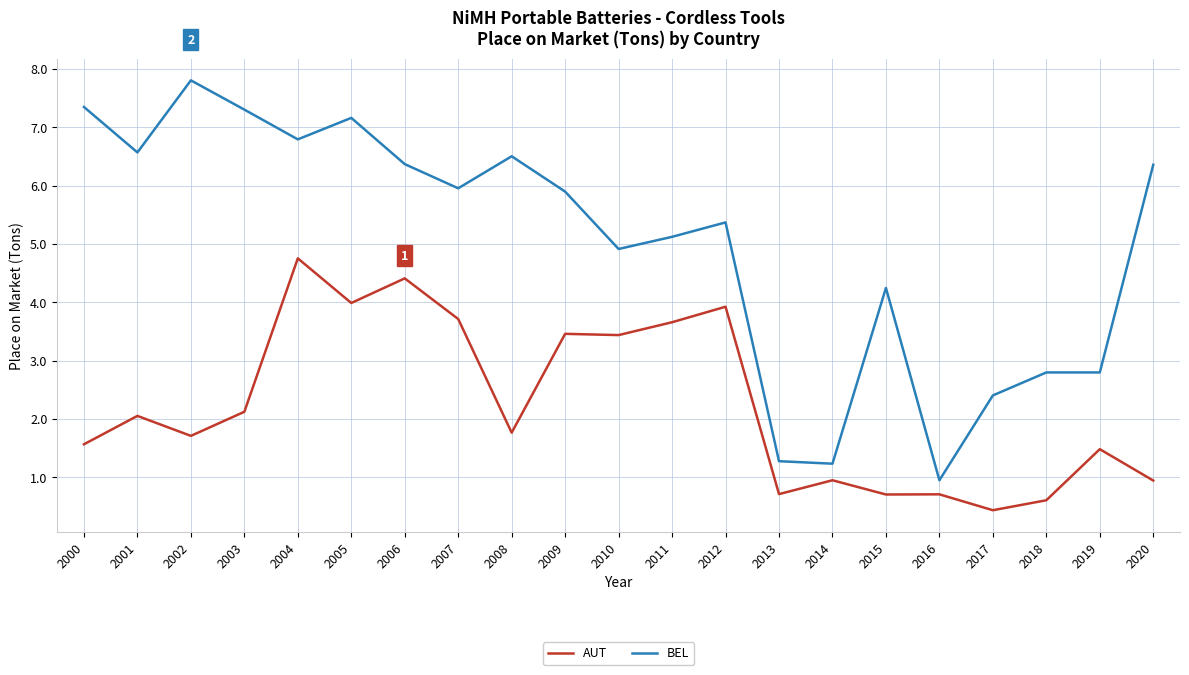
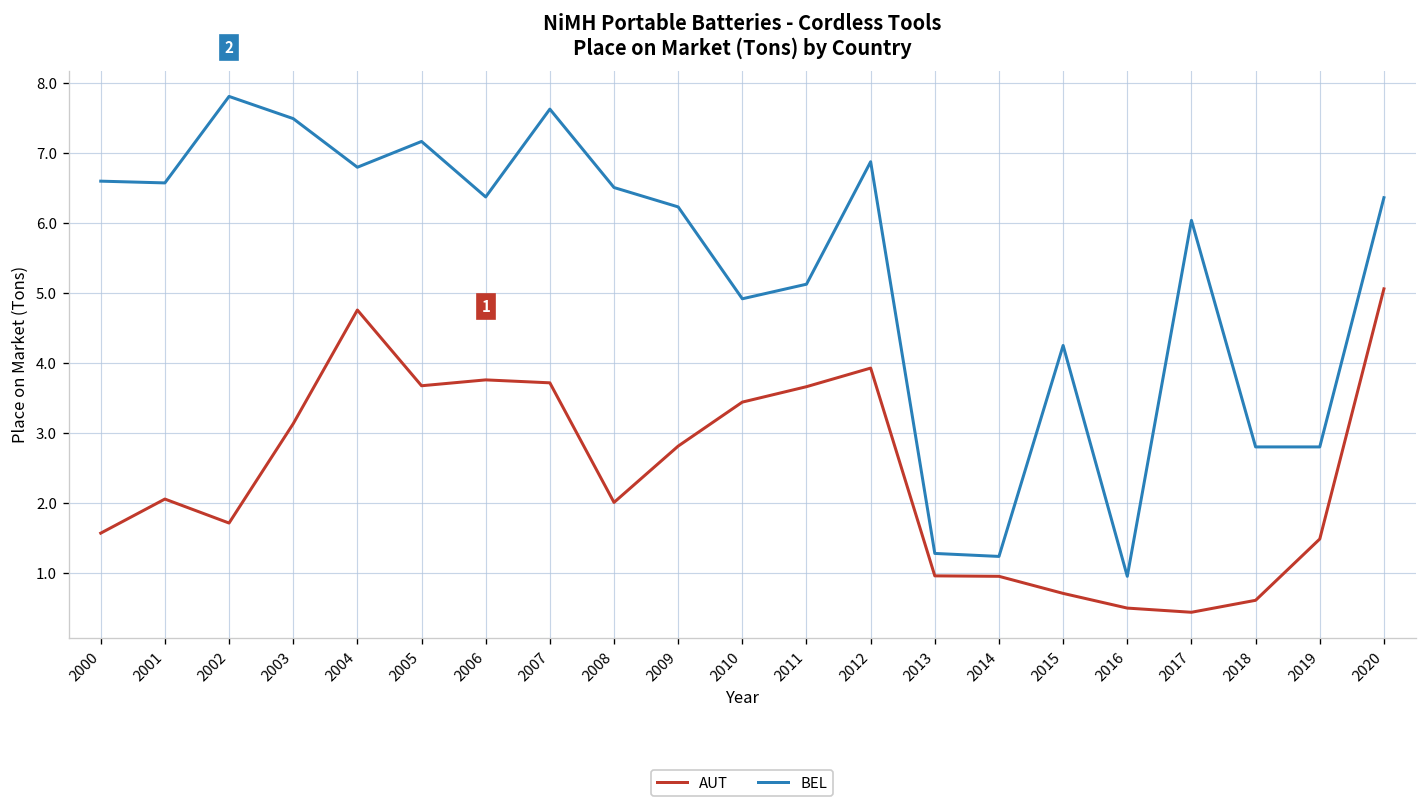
  {
    "AUT": {
      "2000": 1.6,
      "2001": 2.1,
      "2002": 1.7,
-     "2003": 2.1,
+     "2003": 3.1,
      "2004": 4.8,
-     "2005": 4.0,
-     "2006": 4.4,
+     "2005": 3.7,
+     "2006": 3.8,
      "2007": 3.7,
-     "2008": 1.8,
-     "2009": 3.5,
+     "2008": 2.0,
+     "2009": 2.8,
      "2010": 3.4,
      "2011": 3.7,
      "2012": 3.9,
-     "2013": 0.7,
+     "2013": 1.0,
      "2014": 1.0,
      "2015": 0.7,
-     "2016": 0.7,
+     "2016": 0.5,
      "2017": 0.4,
      "2018": 0.6,
      "2019": 1.5,
-     "2020": 0.9
+     "2020": 5.1
    },
    "BEL": {
-     "2000": 7.3,
+     "2000": 6.6,
      "2001": 6.6,
      "2002": 7.8,
-     "2003": 7.3,
+     "2003": 7.5,
      "2004": 6.8,
      "2005": 7.2,
      "2006": 6.4,
-     "2007": 6.0,
+     "2007": 7.6,
      "2008": 6.5,
-     "2009": 5.9,
+     "2009": 6.2,
      "2010": 4.9,
      "2011": 5.1,
-     "2012": 5.4,
+     "2012": 6.9,
      "2013": 1.3,
      "2014": 1.2,
      "2015": 4.2,
      "2016": 1.0,
-     "2017": 2.4,
+     "2017": 6.0,
      "2018": 2.8,
      "2019": 2.8,
      "2020": 6.4
    }
  }
